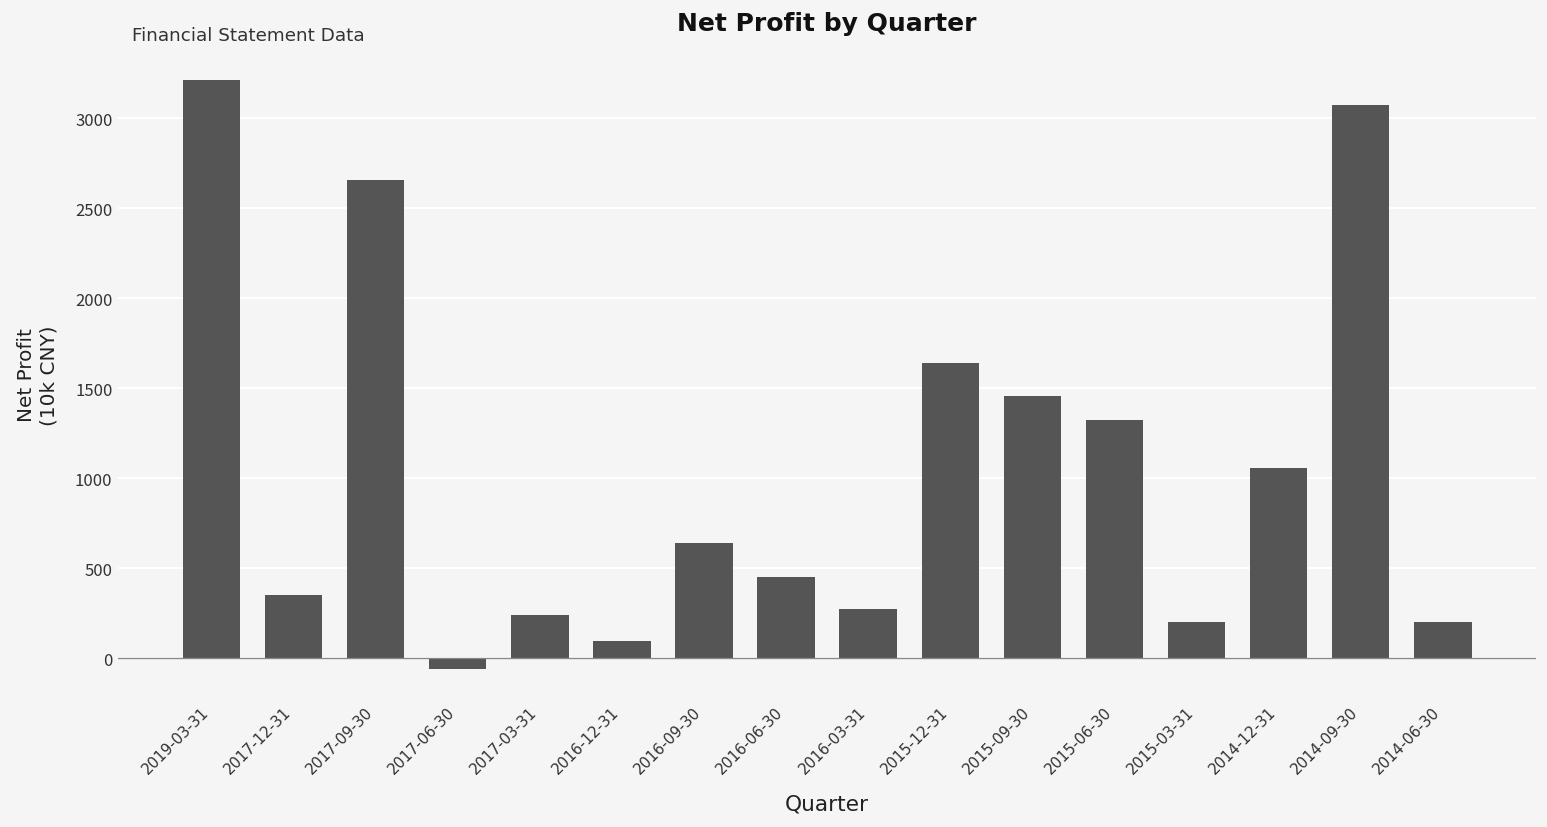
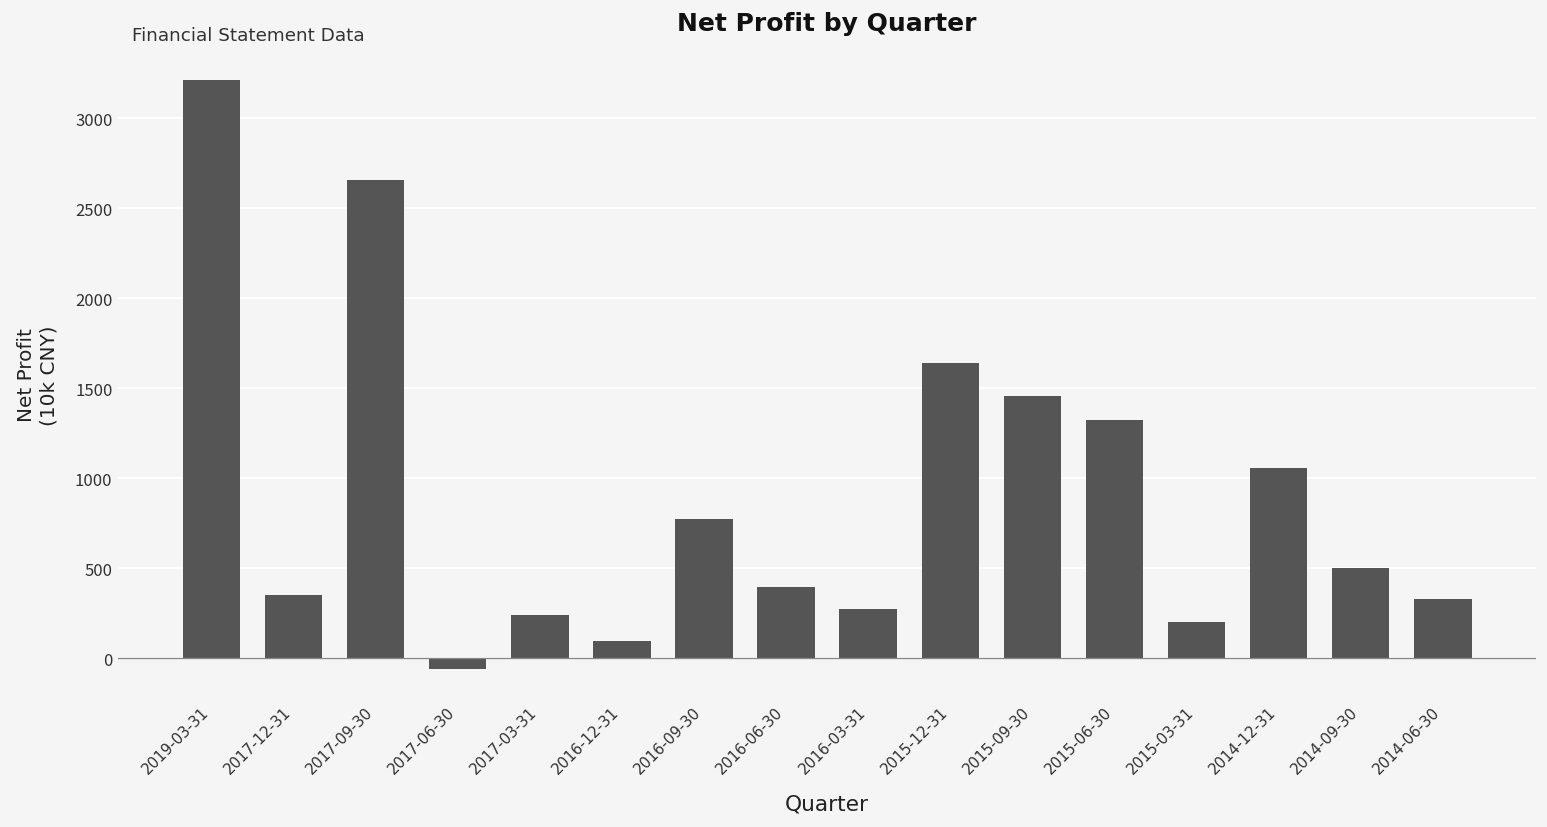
  {
    "2019-03-31": 3220,
    "2017-12-31": 350,
    "2017-09-30": 2660,
    "2017-06-30": -60,
    "2017-03-31": 240,
    "2016-12-31": 100,
-   "2016-09-30": 640,
-   "2016-06-30": 460,
+   "2016-09-30": 770,
+   "2016-06-30": 400,
    "2016-03-31": 270,
    "2015-12-31": 1640,
    "2015-09-30": 1460,
    "2015-06-30": 1320,
    "2015-03-31": 200,
    "2014-12-31": 1060,
-   "2014-09-30": 3080,
-   "2014-06-30": 200
+   "2014-09-30": 510,
+   "2014-06-30": 330
  }
